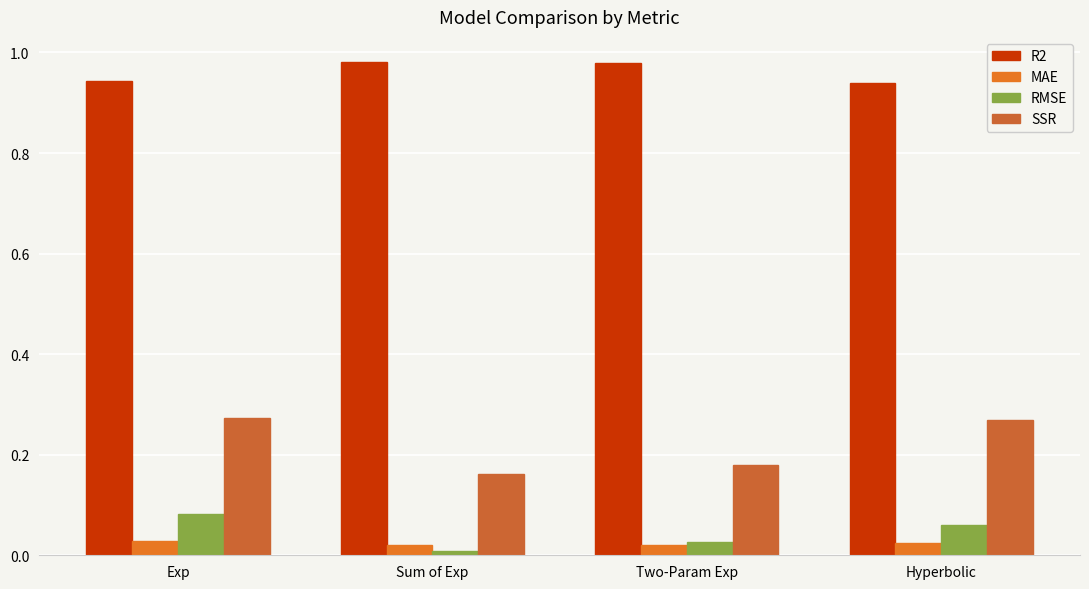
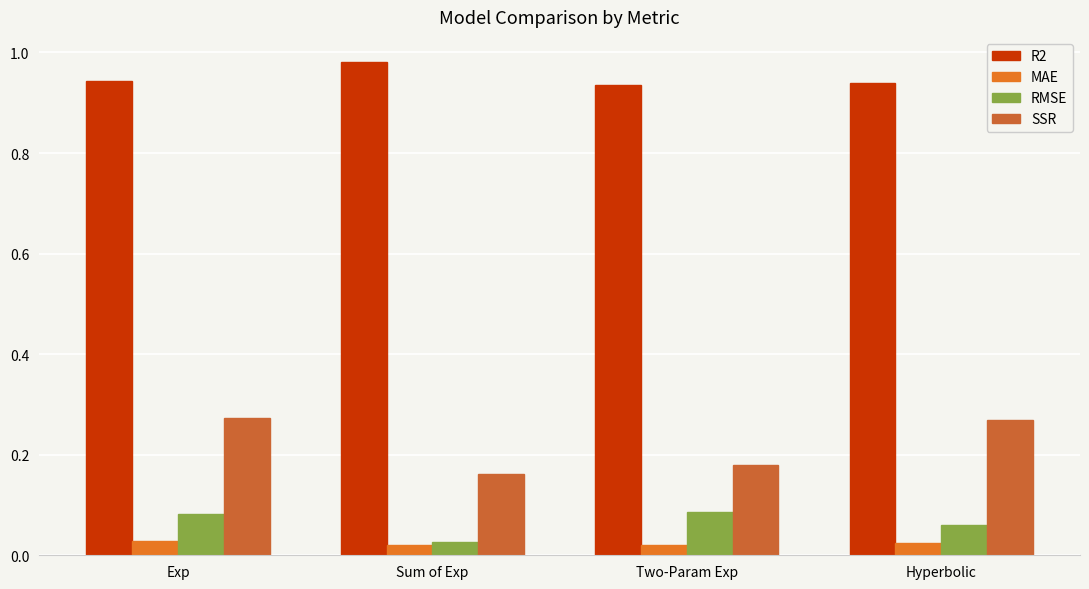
  {
    "R2": {
      "Exp": 0.94,
      "Sum of Exp": 0.98,
-     "Two-Param Exp": 0.98,
+     "Two-Param Exp": 0.94,
      "Hyperbolic": 0.94
    },
    "RMSE": {
      "Exp": 0.08,
-     "Sum of Exp": 0.01,
-     "Two-Param Exp": 0.03,
+     "Sum of Exp": 0.03,
+     "Two-Param Exp": 0.09,
      "Hyperbolic": 0.06
    }
  }
